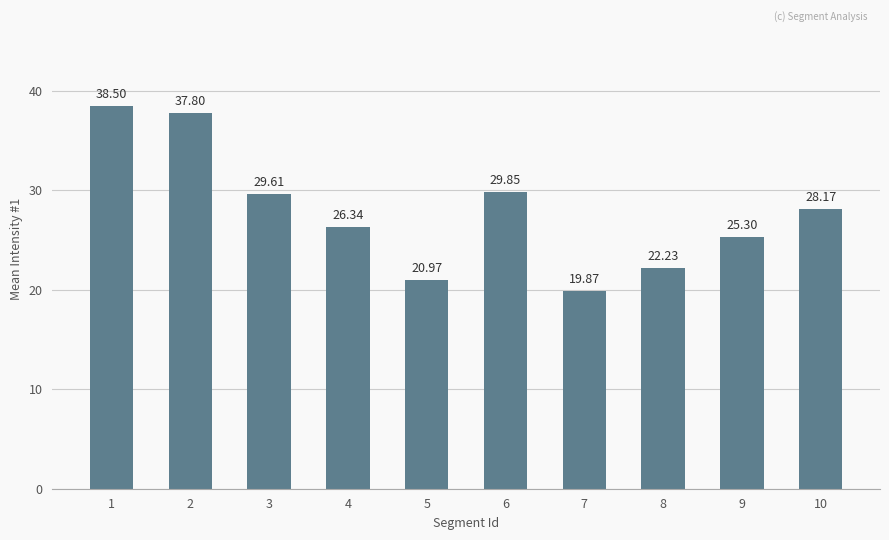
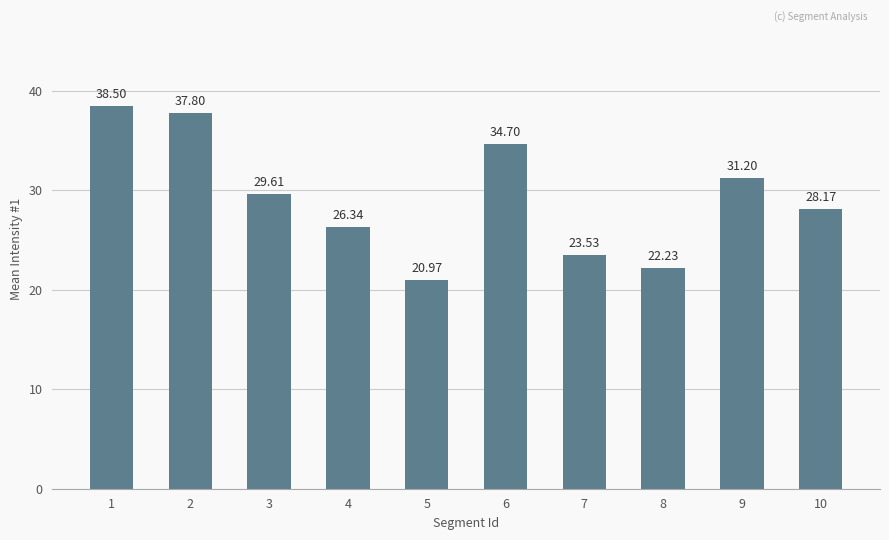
  {
    "1": 38.50,
    "2": 37.80,
    "3": 29.61,
    "4": 26.34,
    "5": 20.97,
-   "6": 29.85,
-   "7": 19.87,
+   "6": 34.70,
+   "7": 23.53,
    "8": 22.23,
-   "9": 25.30,
+   "9": 31.20,
    "10": 28.17
  }
